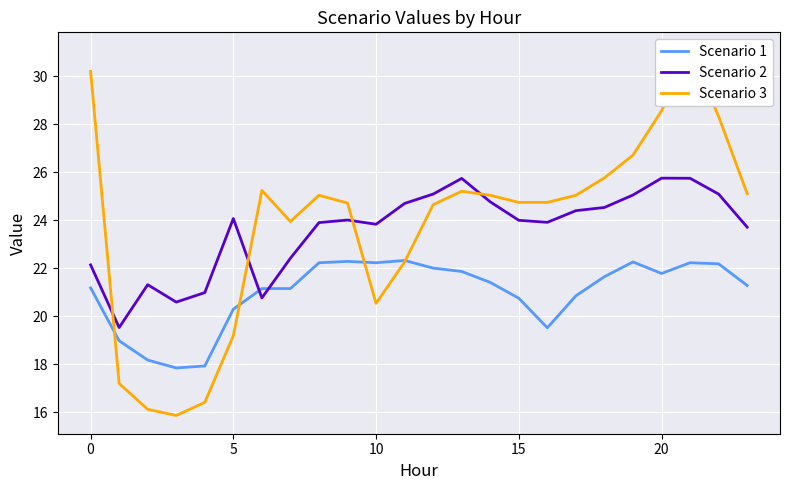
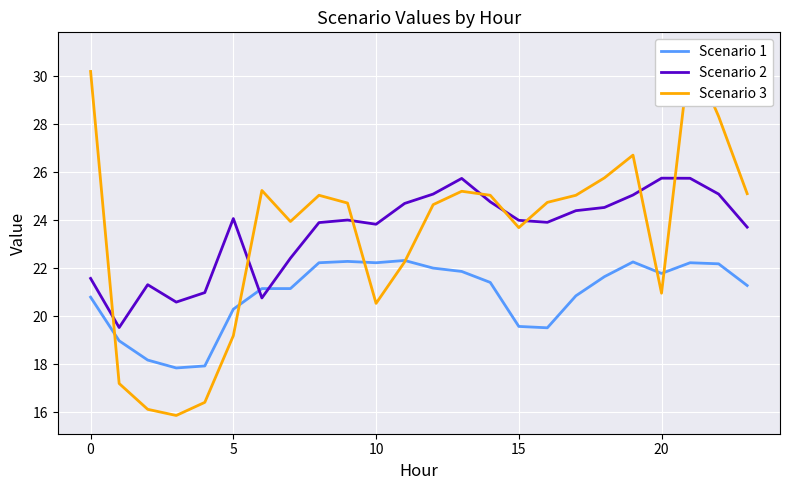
  {
    "Scenario 1": {
-     "0": 21.2,
+     "0": 20.8,
      "5": 20.3,
      "10": 22.2,
-     "15": 20.8,
+     "15": 19.6,
      "20": 21.8
    },
    "Scenario 2": {
-     "0": 22.1,
+     "0": 21.6,
      "5": 24.1,
      "10": 23.8,
      "15": 24.0,
      "20": 25.8
    },
    "Scenario 3": {
      "0": 30.2,
      "5": 19.2,
      "10": 20.5,
-     "15": 24.7,
-     "20": 28.6
+     "15": 23.7,
+     "20": 21.0
    }
  }
